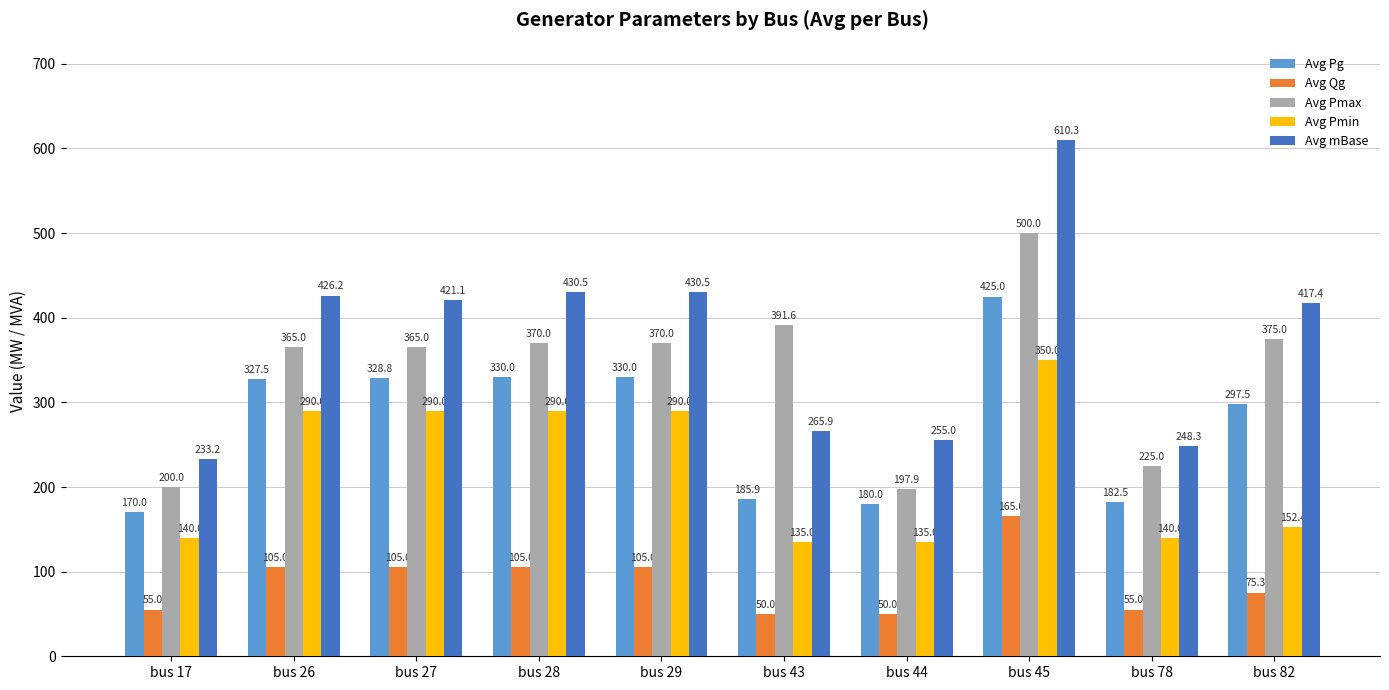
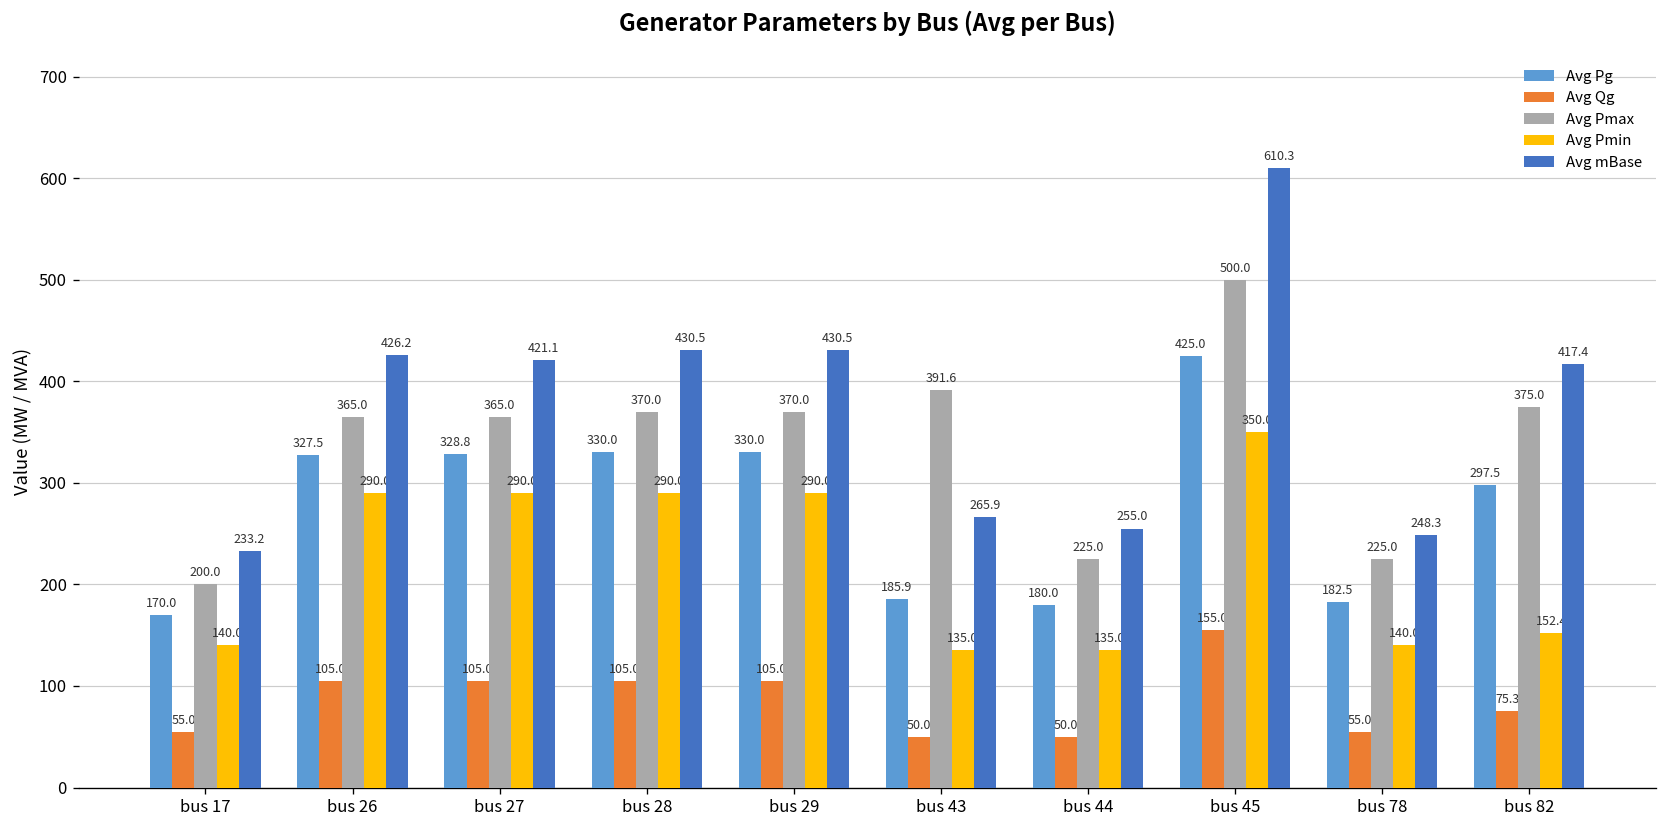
  {
    "Avg Qg": {
      "bus 17": 55.0,
      "bus 26": 105.0,
      "bus 27": 105.0,
      "bus 28": 105.0,
      "bus 29": 105.0,
      "bus 43": 50.0,
      "bus 44": 50.0,
-     "bus 45": 165.6,
+     "bus 45": 155.0,
      "bus 78": 55.0,
      "bus 82": 75.3
    },
    "Avg Pmax": {
      "bus 17": 200.0,
      "bus 26": 365.0,
      "bus 27": 365.0,
      "bus 28": 370.0,
      "bus 29": 370.0,
      "bus 43": 391.6,
-     "bus 44": 197.9,
+     "bus 44": 225.0,
      "bus 45": 500.0,
      "bus 78": 225.0,
      "bus 82": 375.0
    },
    "Avg Pmin": {
      "bus 17": 140.0,
      "bus 26": 290.0,
      "bus 27": 290.0,
      "bus 28": 290.0,
      "bus 29": 290.0,
      "bus 43": 135.0,
      "bus 44": 135.0,
      "bus 45": 350.0,
      "bus 78": 140.0,
      "bus 82": 152.4
    }
  }
